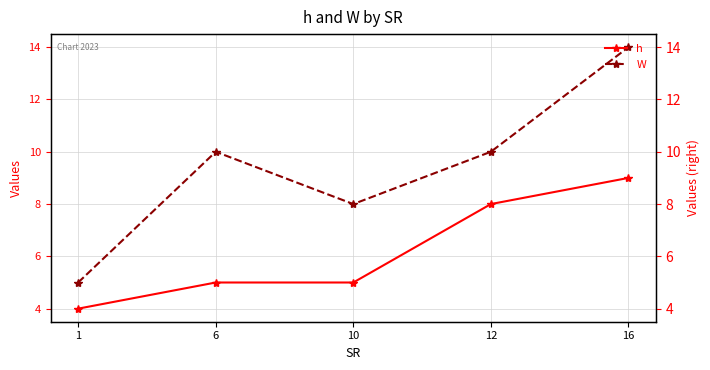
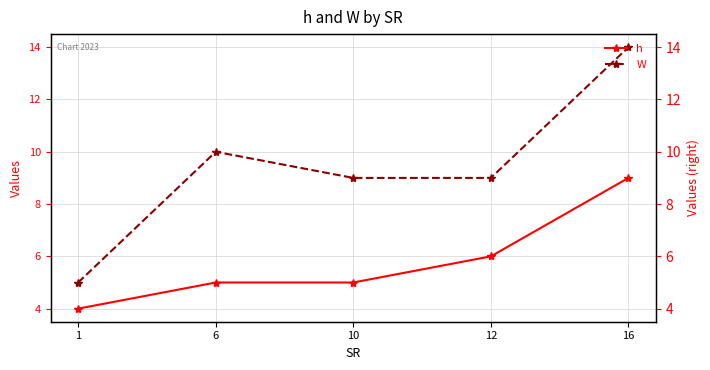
  {
    "h": {
      "1": 4,
      "6": 5,
      "10": 5,
-     "12": 8,
+     "12": 6,
      "16": 9
    },
    "W": {
      "1": 5,
      "6": 10,
-     "10": 8,
-     "12": 10,
+     "10": 9,
+     "12": 9,
      "16": 14
    }
  }
